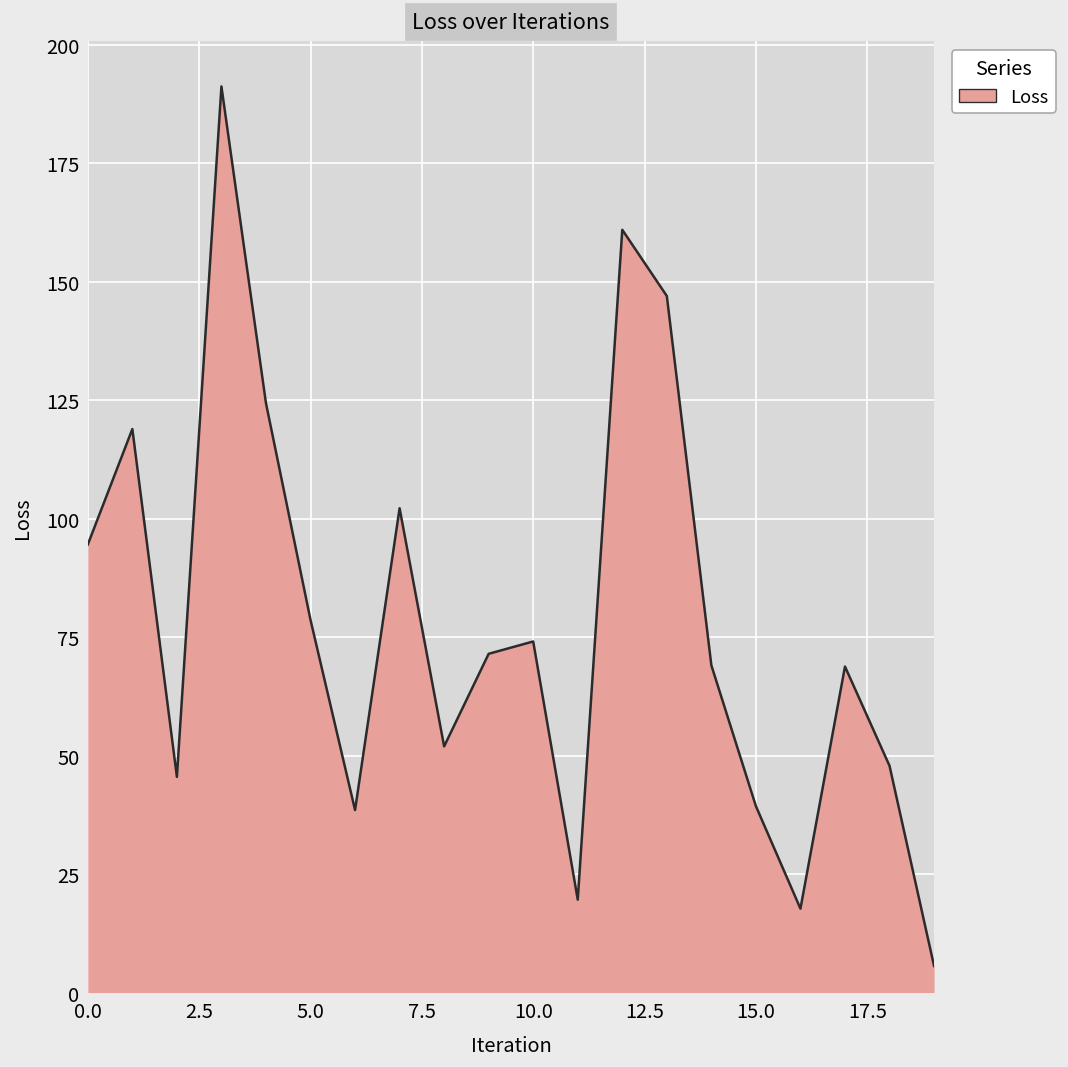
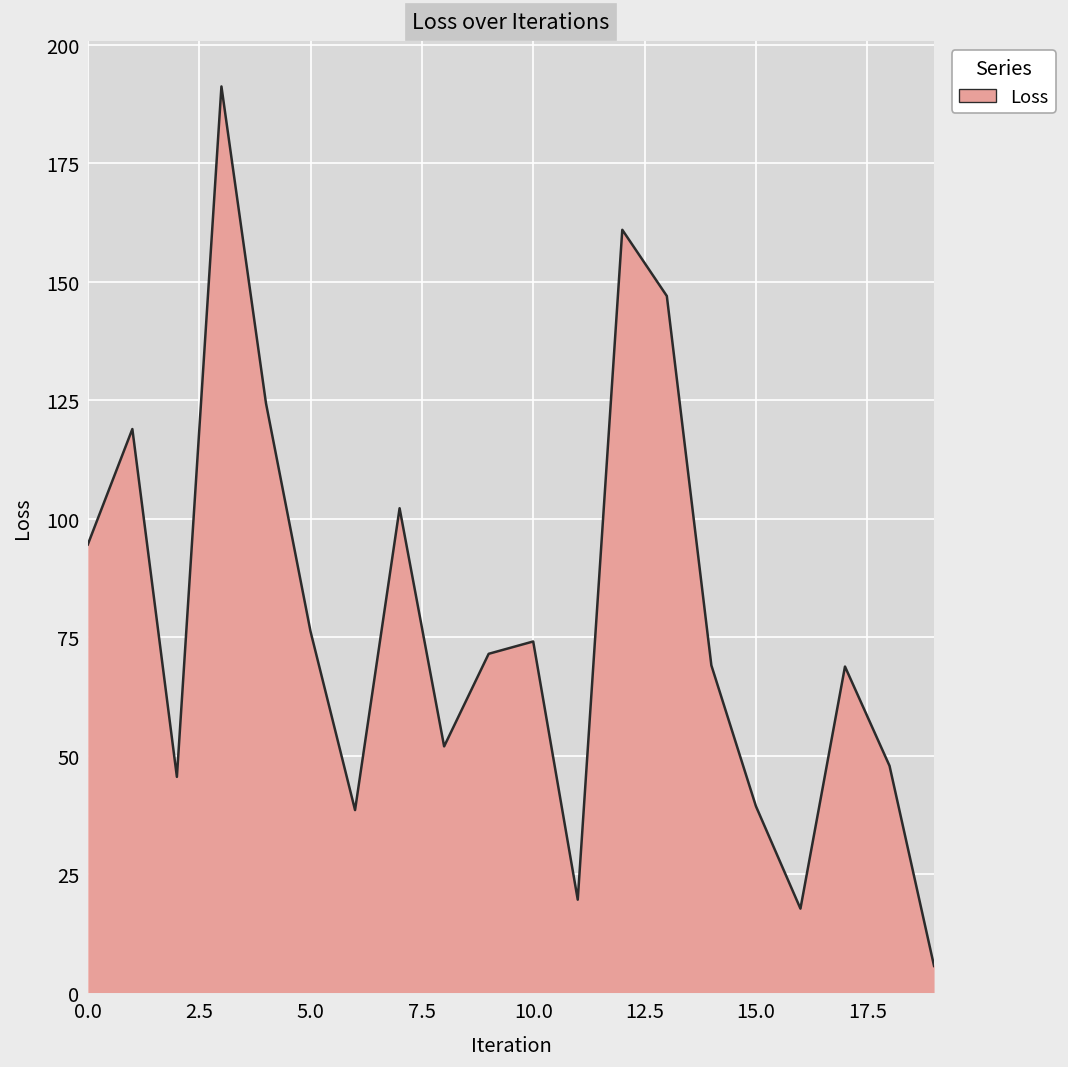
  {
    "0.0": 95,
-   "5.0": 79,
+   "5.0": 76,
    "10.0": 74,
    "15.0": 39
  }
